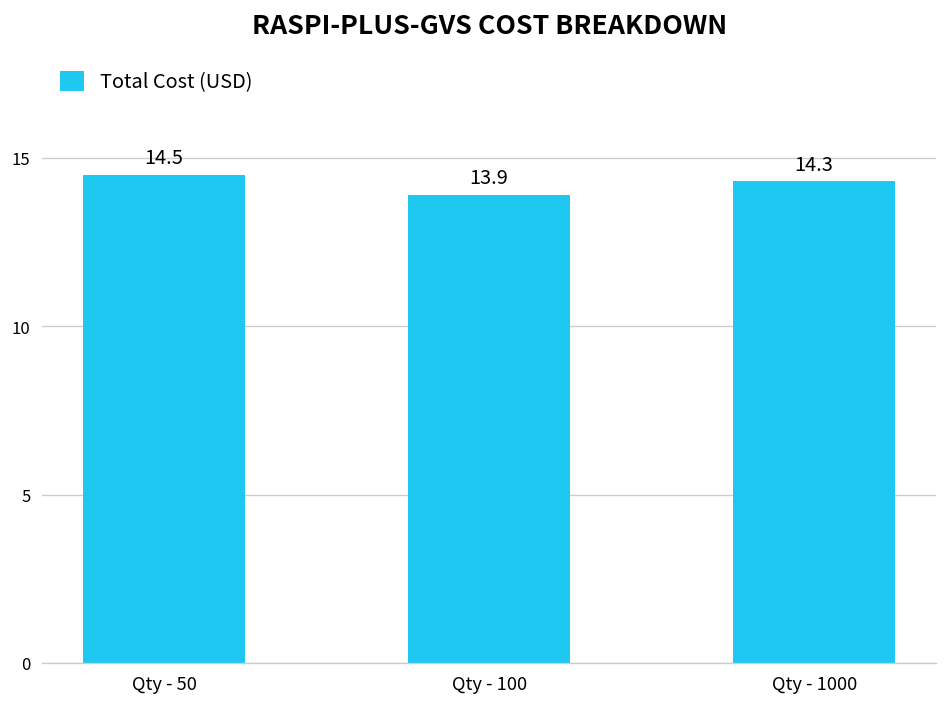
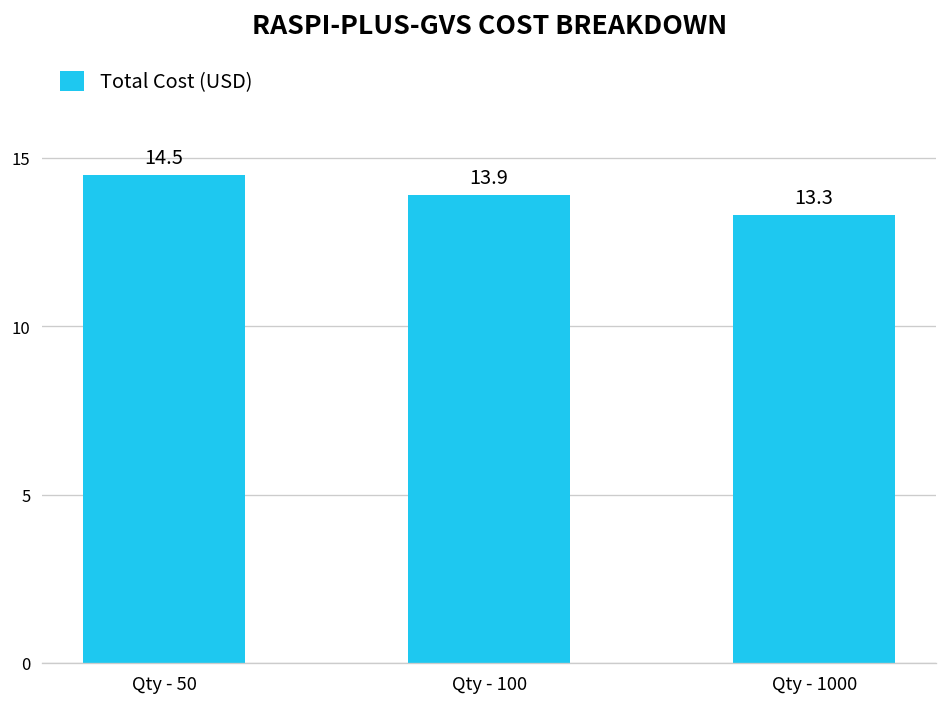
  {
    "Qty - 50": 14.5,
    "Qty - 100": 13.9,
-   "Qty - 1000": 14.3
+   "Qty - 1000": 13.3
  }
